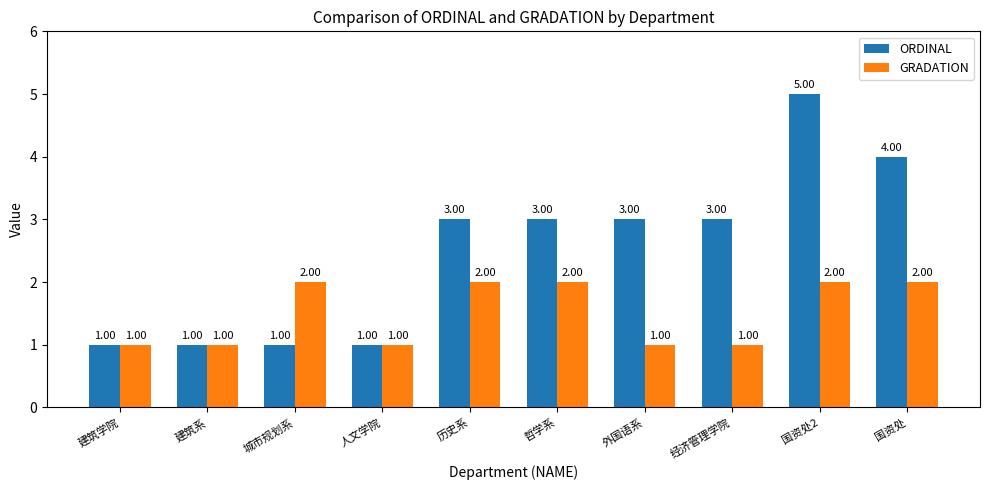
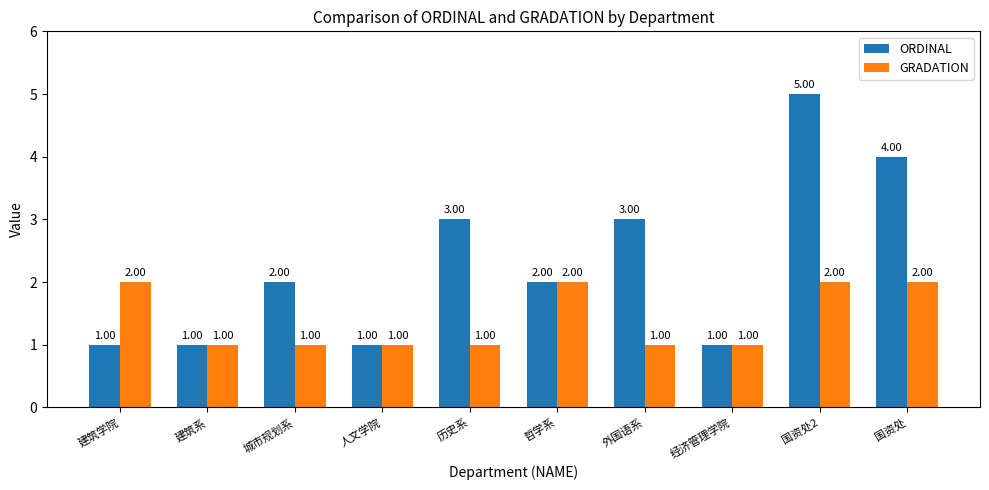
  {
    "ORDINAL": {
      "建筑学院": 1.00,
      "建筑系": 1.00,
-     "城市规划系": 1.00,
+     "城市规划系": 2.00,
      "人文学院": 1.00,
      "历史系": 3.00,
-     "哲学系": 3.00,
+     "哲学系": 2.00,
      "外国语系": 3.00,
-     "经济管理学院": 3.00,
+     "经济管理学院": 1.00,
      "国资处2": 5.00,
      "国资处": 4.00
    },
    "GRADATION": {
-     "建筑学院": 1.00,
+     "建筑学院": 2.00,
      "建筑系": 1.00,
-     "城市规划系": 2.00,
+     "城市规划系": 1.00,
      "人文学院": 1.00,
-     "历史系": 2.00,
+     "历史系": 1.00,
      "哲学系": 2.00,
      "外国语系": 1.00,
      "经济管理学院": 1.00,
      "国资处2": 2.00,
      "国资处": 2.00
    }
  }
